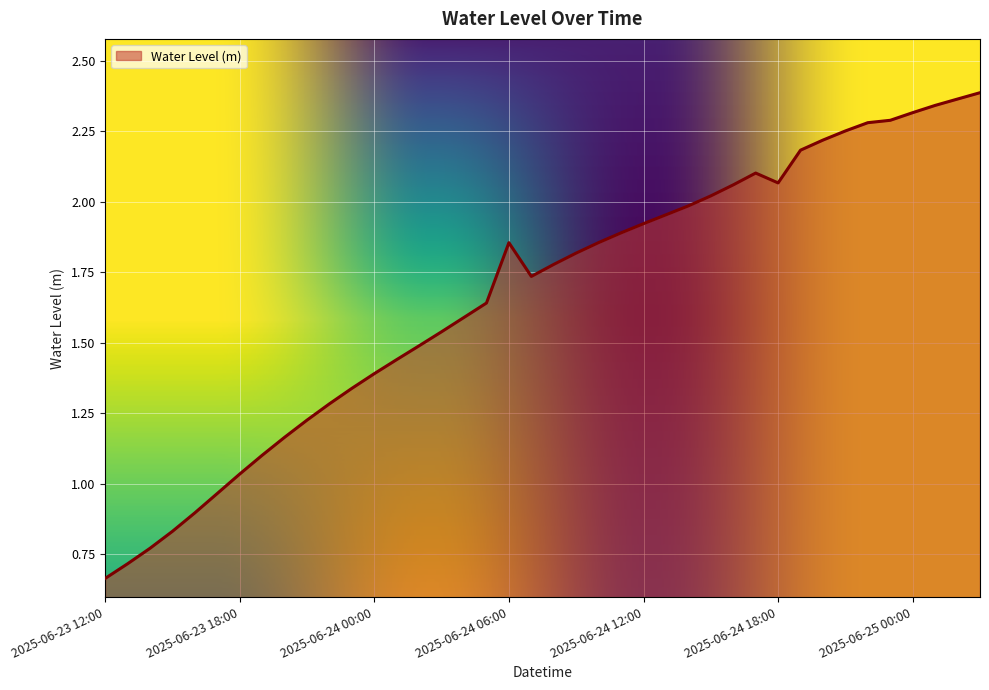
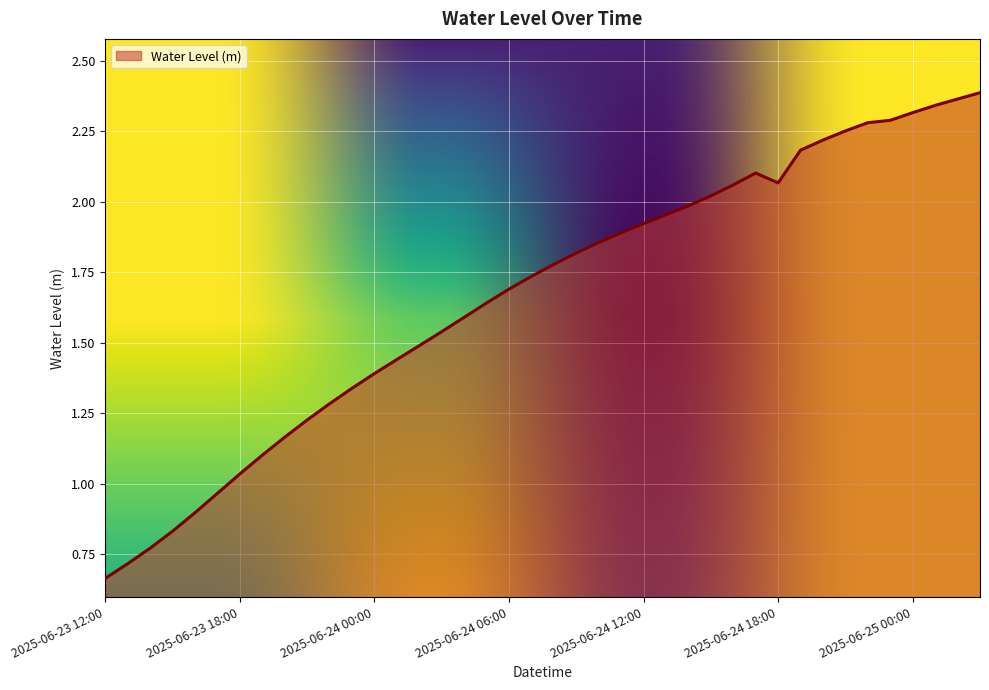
  {
    "2025-06-23 12:00": 0.66,
    "2025-06-23 18:00": 1.03,
    "2025-06-24 00:00": 1.39,
-   "2025-06-24 06:00": 1.85,
+   "2025-06-24 06:00": 1.69,
    "2025-06-24 12:00": 1.92,
    "2025-06-24 18:00": 2.07,
    "2025-06-25 00:00": 2.32
  }
